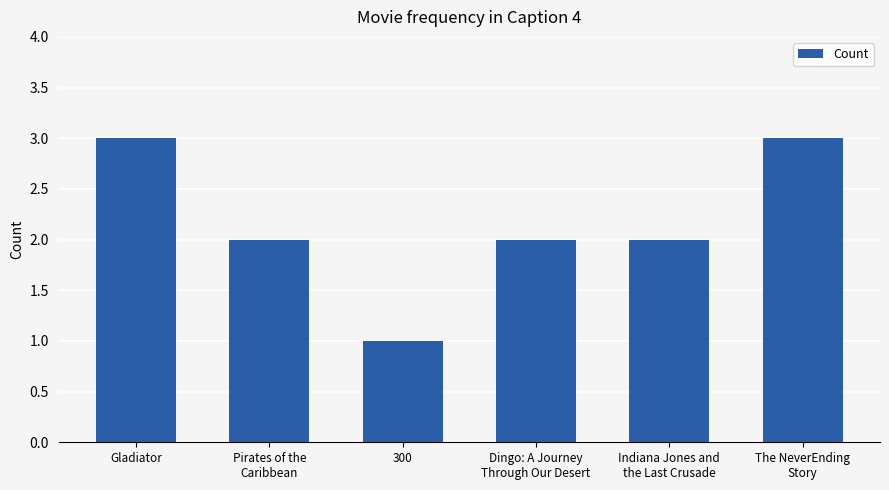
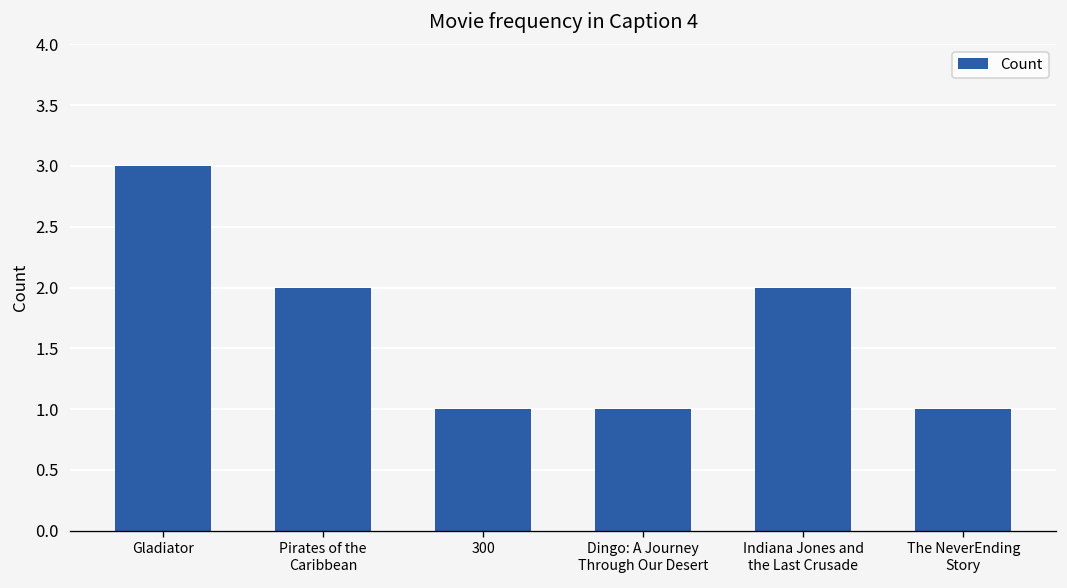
  {
    "Gladiator": 3,
    "Pirates of the Caribbean": 2,
    "300": 1,
-   "Dingo: A Journey Through Our Desert": 2,
+   "Dingo: A Journey Through Our Desert": 1,
    "Indiana Jones and the Last Crusade": 2,
-   "The NeverEnding Story": 3
+   "The NeverEnding Story": 1
  }
